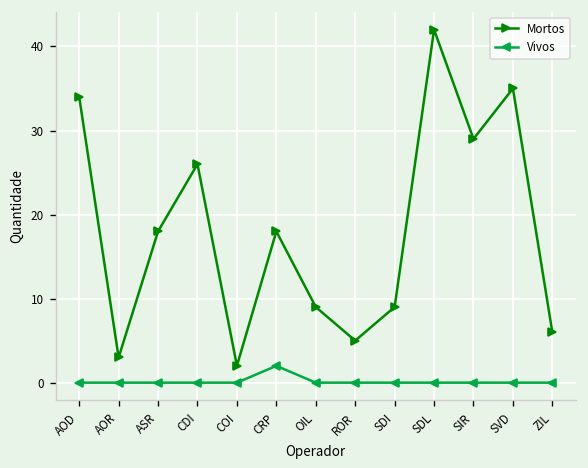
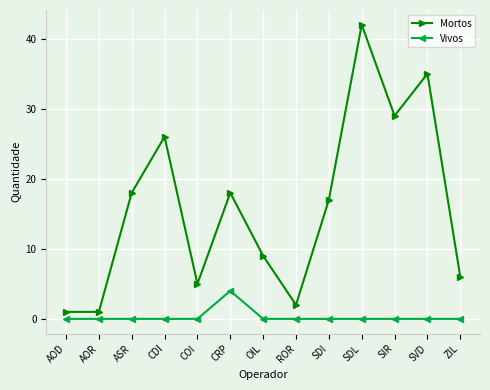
  {
    "Mortos": {
-     "AOD": 34,
-     "AOR": 3,
+     "AOD": 1,
+     "AOR": 1,
      "ASR": 18,
      "CDI": 26,
-     "COI": 2,
+     "COI": 5,
      "CRP": 18,
      "OIL": 9,
-     "ROR": 5,
-     "SDI": 9,
+     "ROR": 2,
+     "SDI": 17,
      "SDL": 42,
      "SIR": 29,
      "SVD": 35,
      "ZIL": 6
    },
    "Vivos": {
      "AOD": 0,
      "AOR": 0,
      "ASR": 0,
      "CDI": 0,
      "COI": 0,
-     "CRP": 2,
+     "CRP": 4,
      "OIL": 0,
      "ROR": 0,
      "SDI": 0,
      "SDL": 0,
      "SIR": 0,
      "SVD": 0,
      "ZIL": 0
    }
  }
